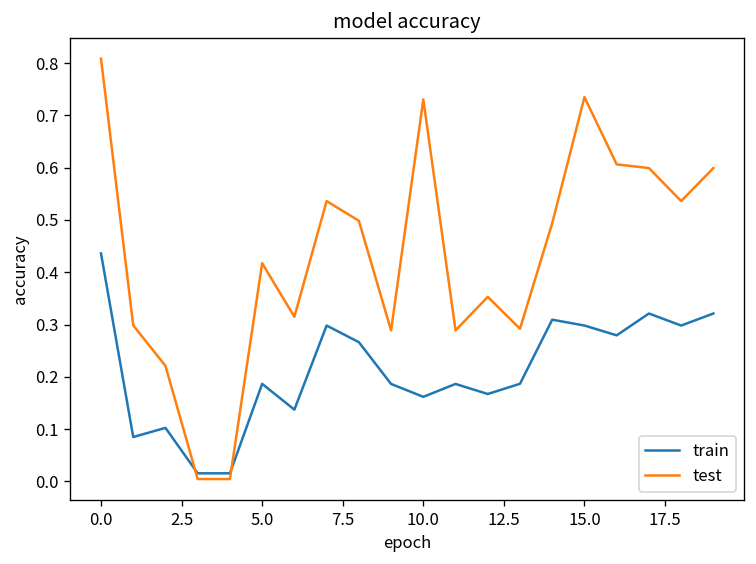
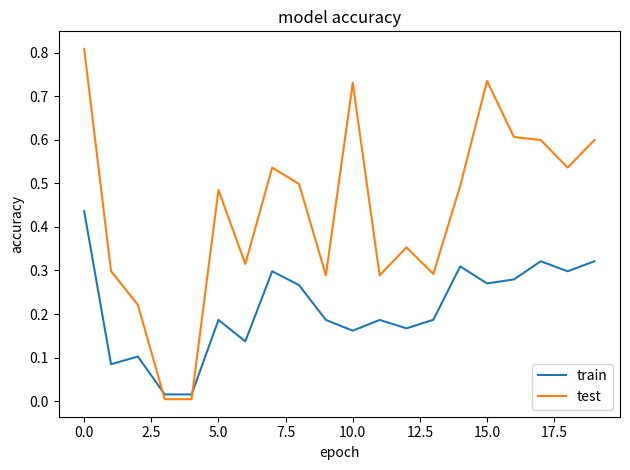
  {
    "train": {
      "0.0": 0.44,
      "5.0": 0.19,
      "10.0": 0.16,
-     "15.0": 0.30
+     "15.0": 0.27
    },
    "test": {
      "0.0": 0.81,
-     "5.0": 0.42,
+     "5.0": 0.48,
      "10.0": 0.73,
      "15.0": 0.73
    }
  }
